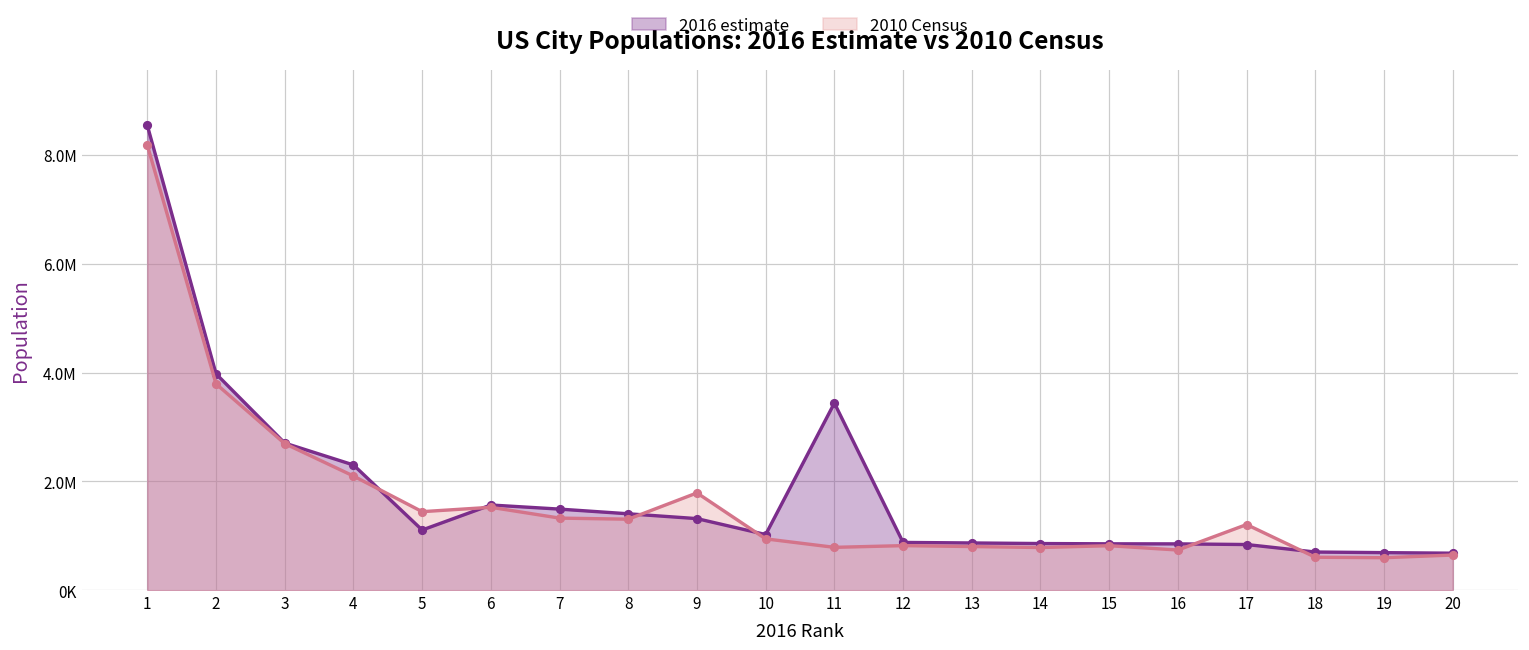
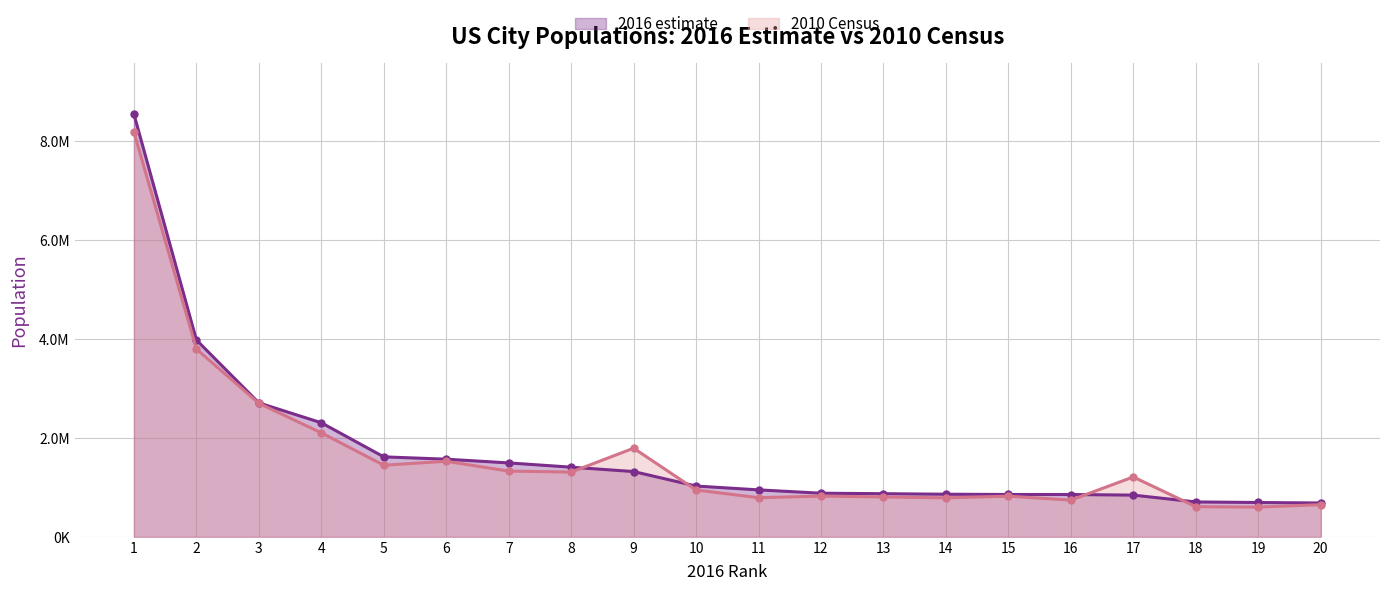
  {
    "2016 estimate": {
      "1": 8500000,
      "2": 4000000,
      "4": 2300000,
-     "5": 1100000,
+     "5": 1600000,
      "7": 1500000,
      "8": 1400000,
      "9": 1300000,
      "10": 1000000,
-     "11": 3400000,
+     "11": 900000,
      "12": 900000,
      "13": 900000,
      "14": 900000,
      "16": 900000,
      "17": 800000,
      "18": 700000,
      "19": 700000
    },
    "2010 Census": {
      "1": 8200000,
      "2": 3800000,
      "4": 2100000,
      "5": 1400000,
      "7": 1300000,
      "8": 1300000,
      "9": 1800000,
      "10": 900000,
      "11": 800000,
      "12": 800000,
      "13": 800000,
      "14": 800000,
      "16": 700000,
      "17": 1200000,
      "18": 600000,
      "19": 600000
    }
  }
